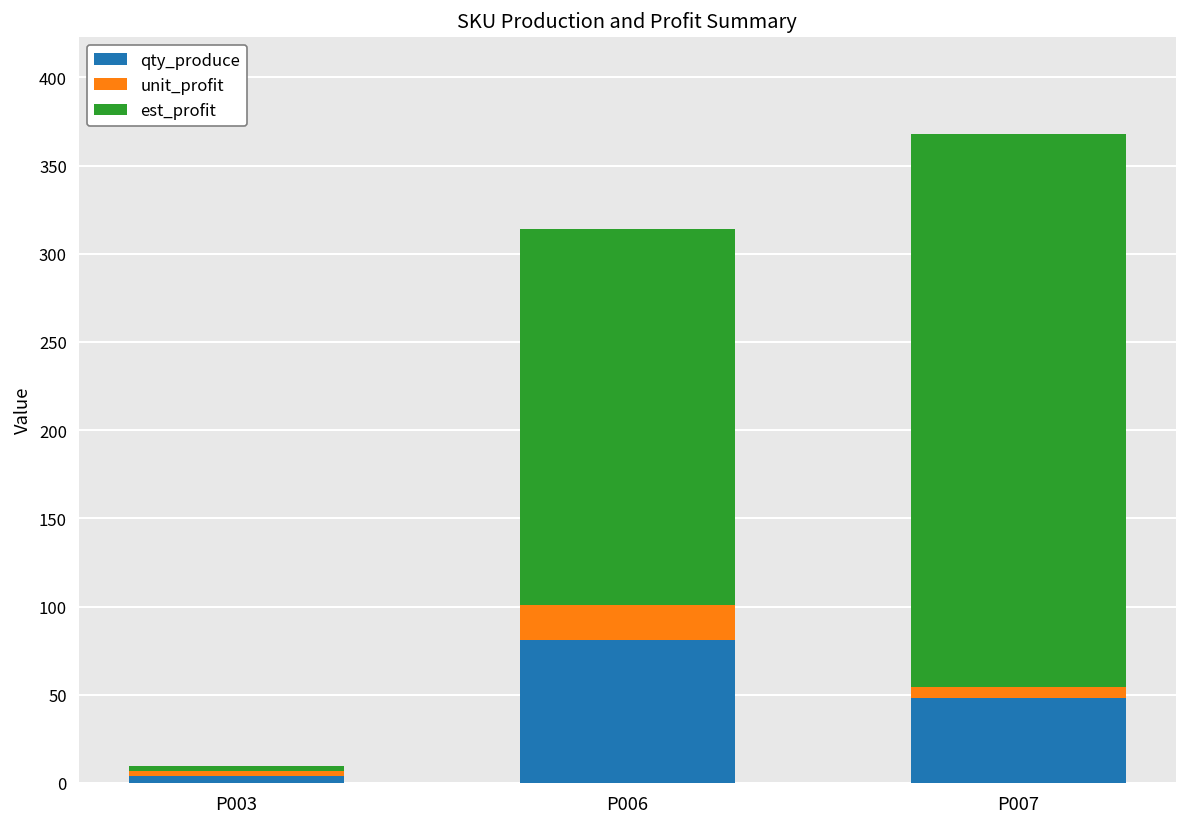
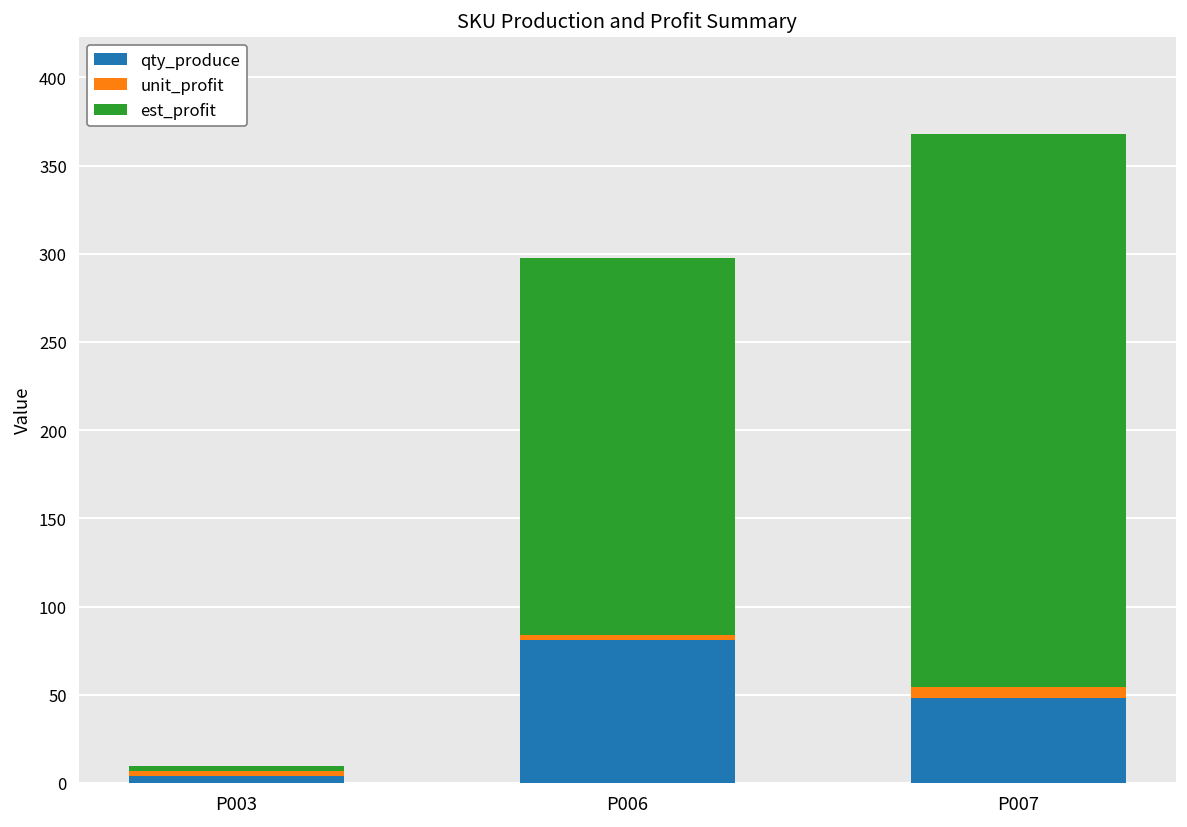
  {
    "qty_produce": {
      "P003": 4,
      "P006": 81,
      "P007": 48
    },
    "unit_profit": {
      "P003": 3,
-     "P006": 20,
+     "P006": 3,
      "P007": 7
    },
    "est_profit": {
      "P003": 3,
      "P006": 214,
      "P007": 313
    }
  }
